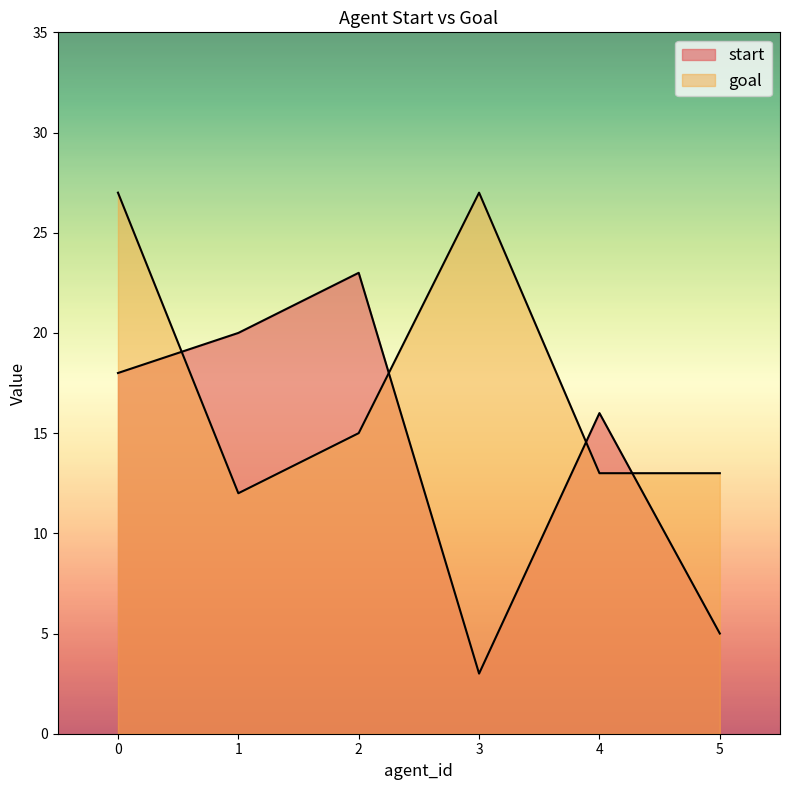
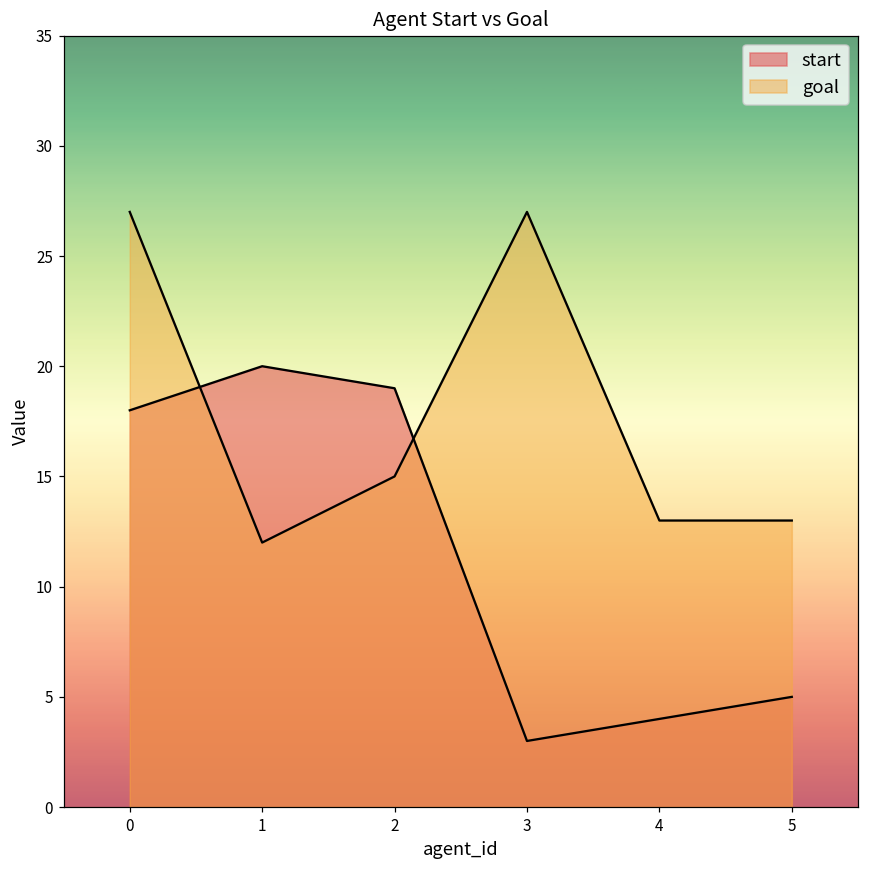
  {
    "start": {
      "0": 18,
      "1": 20,
-     "2": 23,
+     "2": 19,
      "3": 3,
-     "4": 16,
+     "4": 4,
      "5": 5
    },
    "goal": {
      "0": 27,
      "1": 12,
      "2": 15,
      "3": 27,
      "4": 13,
      "5": 13
    }
  }
